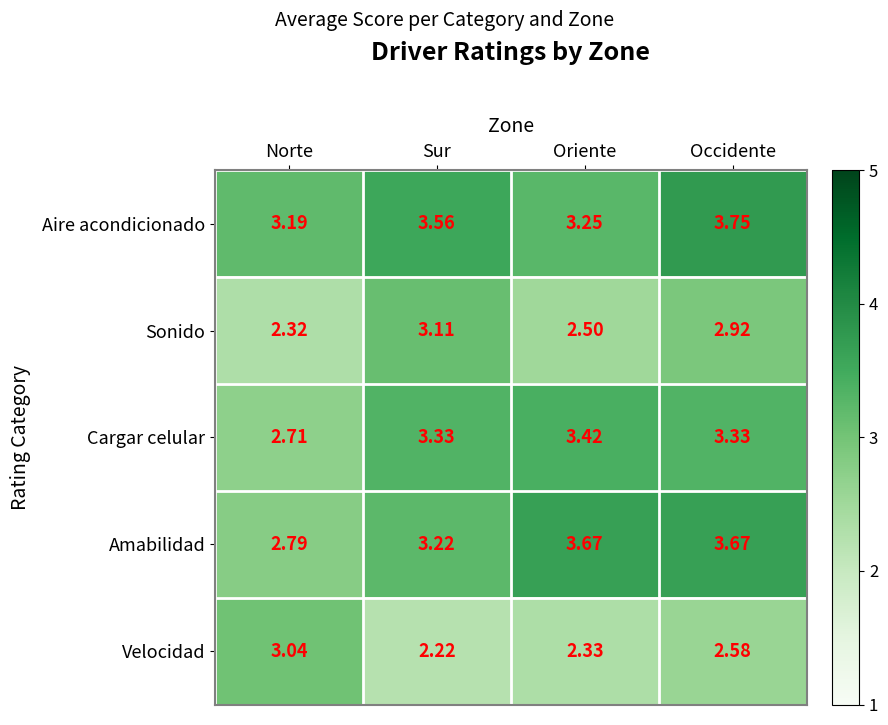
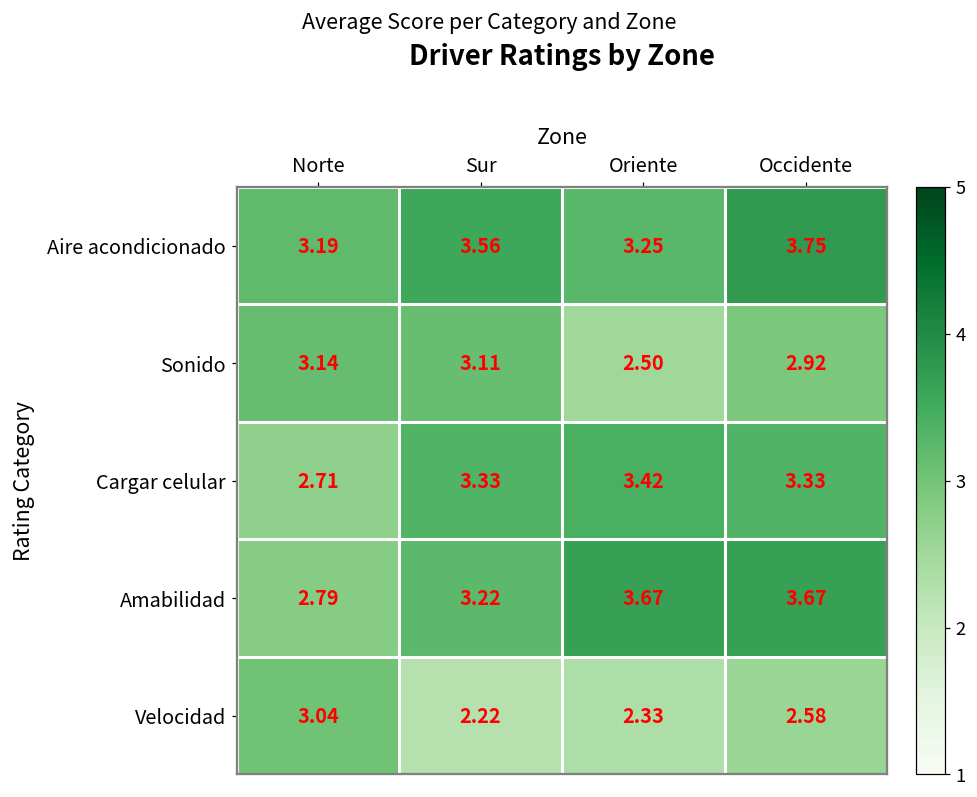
  {
    "Aire acondicionado": {
      "Norte": 3.19,
      "Sur": 3.56,
      "Oriente": 3.25,
      "Occidente": 3.75
    },
    "Sonido": {
-     "Norte": 2.32,
+     "Norte": 3.14,
      "Sur": 3.11,
      "Oriente": 2.50,
      "Occidente": 2.92
    },
    "Cargar celular": {
      "Norte": 2.71,
      "Sur": 3.33,
      "Oriente": 3.42,
      "Occidente": 3.33
    },
    "Amabilidad": {
      "Norte": 2.79,
      "Sur": 3.22,
      "Oriente": 3.67,
      "Occidente": 3.67
    },
    "Velocidad": {
      "Norte": 3.04,
      "Sur": 2.22,
      "Oriente": 2.33,
      "Occidente": 2.58
    }
  }
